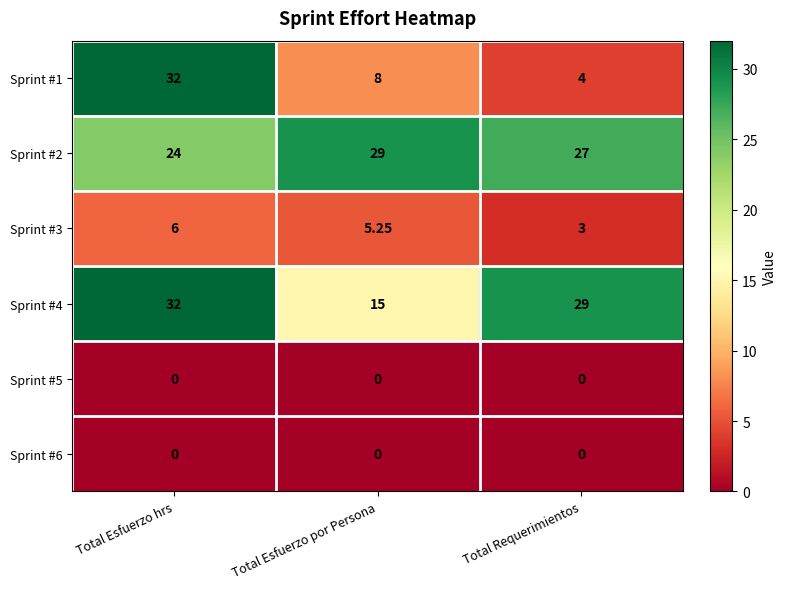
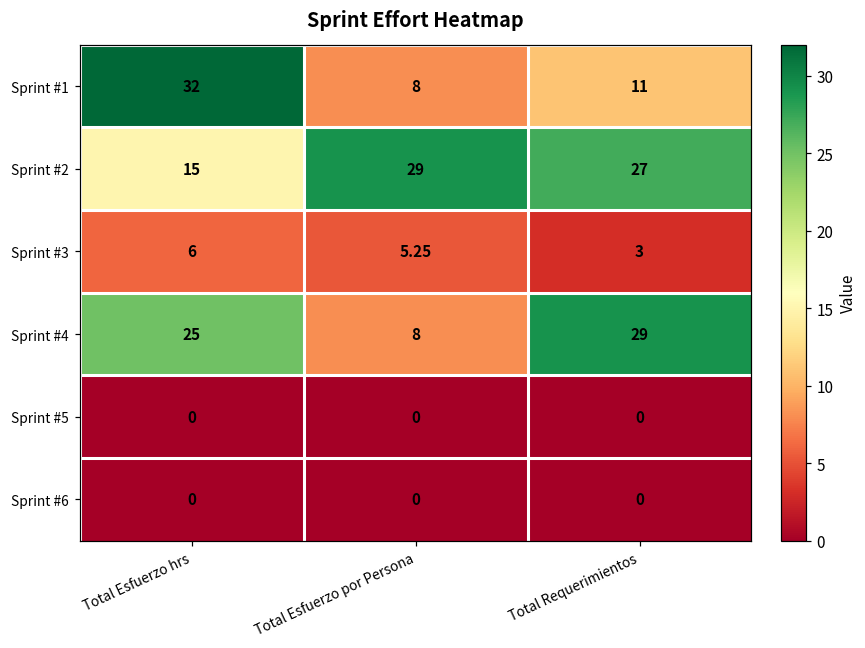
  {
    "Sprint #1": {
      "Total Esfuerzo hrs": 32,
      "Total Esfuerzo por Persona": 8,
-     "Total Requerimientos": 4
+     "Total Requerimientos": 11
    },
    "Sprint #2": {
-     "Total Esfuerzo hrs": 24,
+     "Total Esfuerzo hrs": 15,
      "Total Esfuerzo por Persona": 29,
      "Total Requerimientos": 27
    },
    "Sprint #3": {
      "Total Esfuerzo hrs": 6,
      "Total Esfuerzo por Persona": 5.25,
      "Total Requerimientos": 3
    },
    "Sprint #4": {
-     "Total Esfuerzo hrs": 32,
-     "Total Esfuerzo por Persona": 15,
+     "Total Esfuerzo hrs": 25,
+     "Total Esfuerzo por Persona": 8,
      "Total Requerimientos": 29
    },
    "Sprint #5": {
      "Total Esfuerzo hrs": 0,
      "Total Esfuerzo por Persona": 0,
      "Total Requerimientos": 0
    },
    "Sprint #6": {
      "Total Esfuerzo hrs": 0,
      "Total Esfuerzo por Persona": 0,
      "Total Requerimientos": 0
    }
  }
